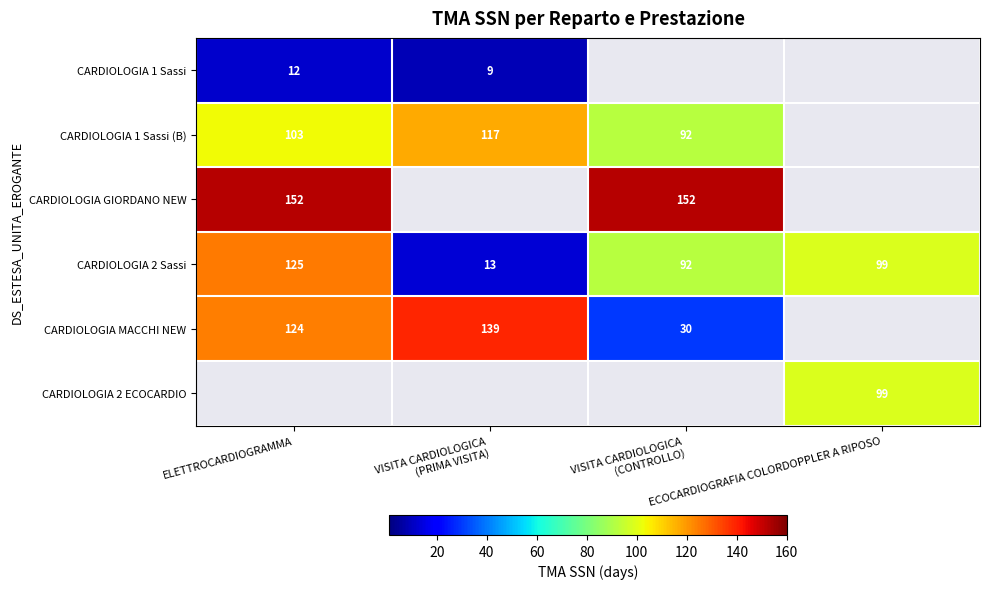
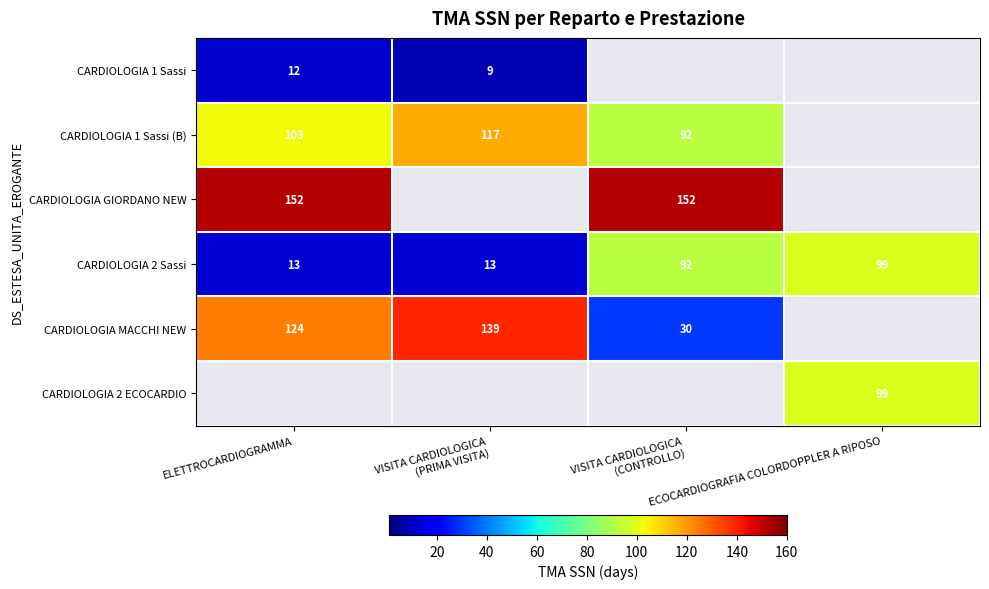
  {
    "CARDIOLOGIA 1 Sassi": {
      "ELETTROCARDIOGRAMMA": 12,
      "VISITA CARDIOLOGICA (PRIMA VISITA)": 9
    },
    "CARDIOLOGIA 1 Sassi (B)": {
      "ELETTROCARDIOGRAMMA": 103,
      "VISITA CARDIOLOGICA (PRIMA VISITA)": 117,
      "VISITA CARDIOLOGICA (CONTROLLO)": 92
    },
    "CARDIOLOGIA GIORDANO NEW": {
      "ELETTROCARDIOGRAMMA": 152,
      "VISITA CARDIOLOGICA (CONTROLLO)": 152
    },
    "CARDIOLOGIA 2 Sassi": {
-     "ELETTROCARDIOGRAMMA": 125,
+     "ELETTROCARDIOGRAMMA": 13,
      "VISITA CARDIOLOGICA (PRIMA VISITA)": 13,
      "VISITA CARDIOLOGICA (CONTROLLO)": 92,
      "ECOCARDIOGRAFIA COLORDOPPLER A RIPOSO": 99
    },
    "CARDIOLOGIA MACCHI NEW": {
      "ELETTROCARDIOGRAMMA": 124,
      "VISITA CARDIOLOGICA (PRIMA VISITA)": 139,
      "VISITA CARDIOLOGICA (CONTROLLO)": 30
    },
    "CARDIOLOGIA 2 ECOCARDIO": {
      "ECOCARDIOGRAFIA COLORDOPPLER A RIPOSO": 99
    }
  }
